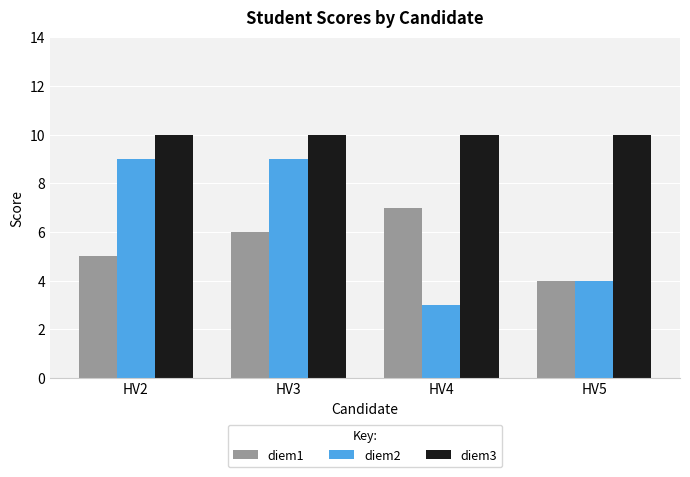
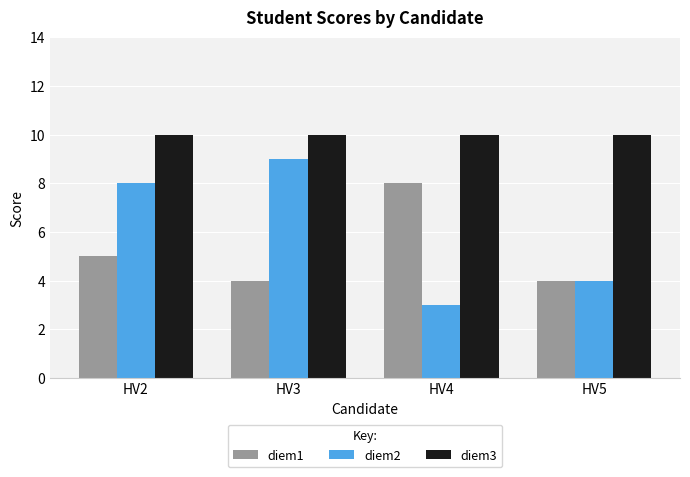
  {
    "diem1": {
      "HV2": 5,
-     "HV3": 6,
-     "HV4": 7,
+     "HV3": 4,
+     "HV4": 8,
      "HV5": 4
    },
    "diem2": {
-     "HV2": 9,
+     "HV2": 8,
      "HV3": 9,
      "HV4": 3,
      "HV5": 4
    },
    "diem3": {
      "HV2": 10,
      "HV3": 10,
      "HV4": 10,
      "HV5": 10
    }
  }
